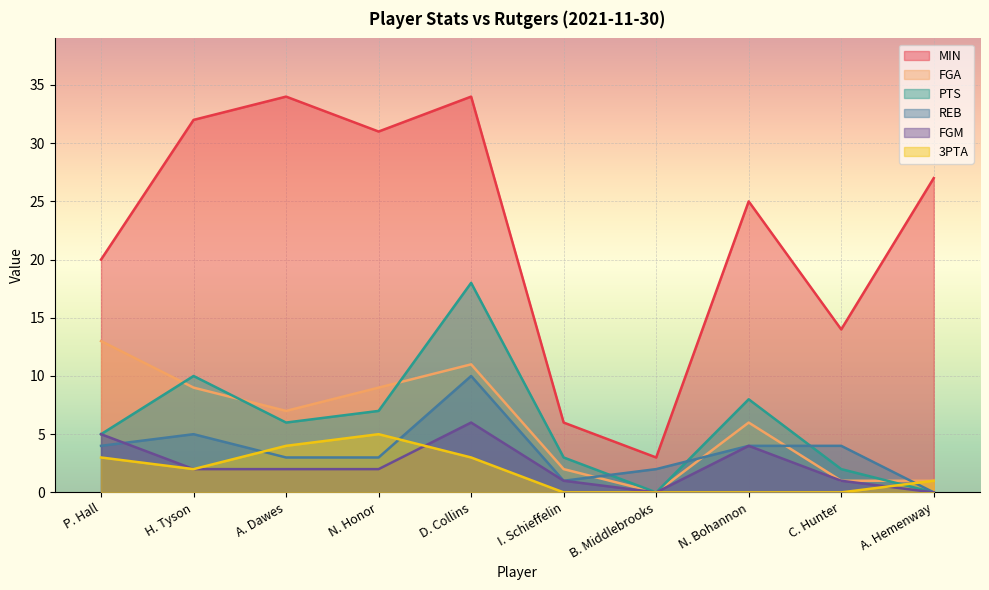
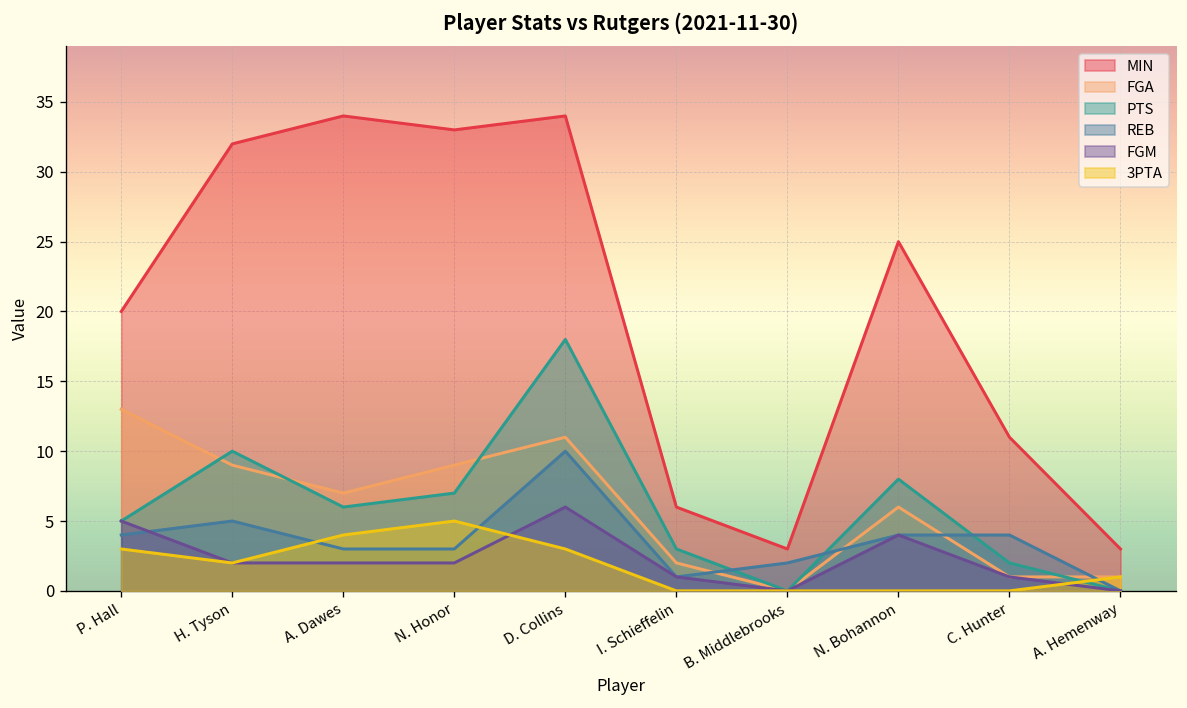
  {
    "MIN": {
      "P. Hall": 20,
      "H. Tyson": 32,
      "A. Dawes": 34,
-     "N. Honor": 31,
+     "N. Honor": 33,
      "D. Collins": 34,
      "I. Schieffelin": 6,
      "B. Middlebrooks": 3,
      "N. Bohannon": 25,
-     "C. Hunter": 14,
-     "A. Hemenway": 27
+     "C. Hunter": 11,
+     "A. Hemenway": 3
    }
  }
